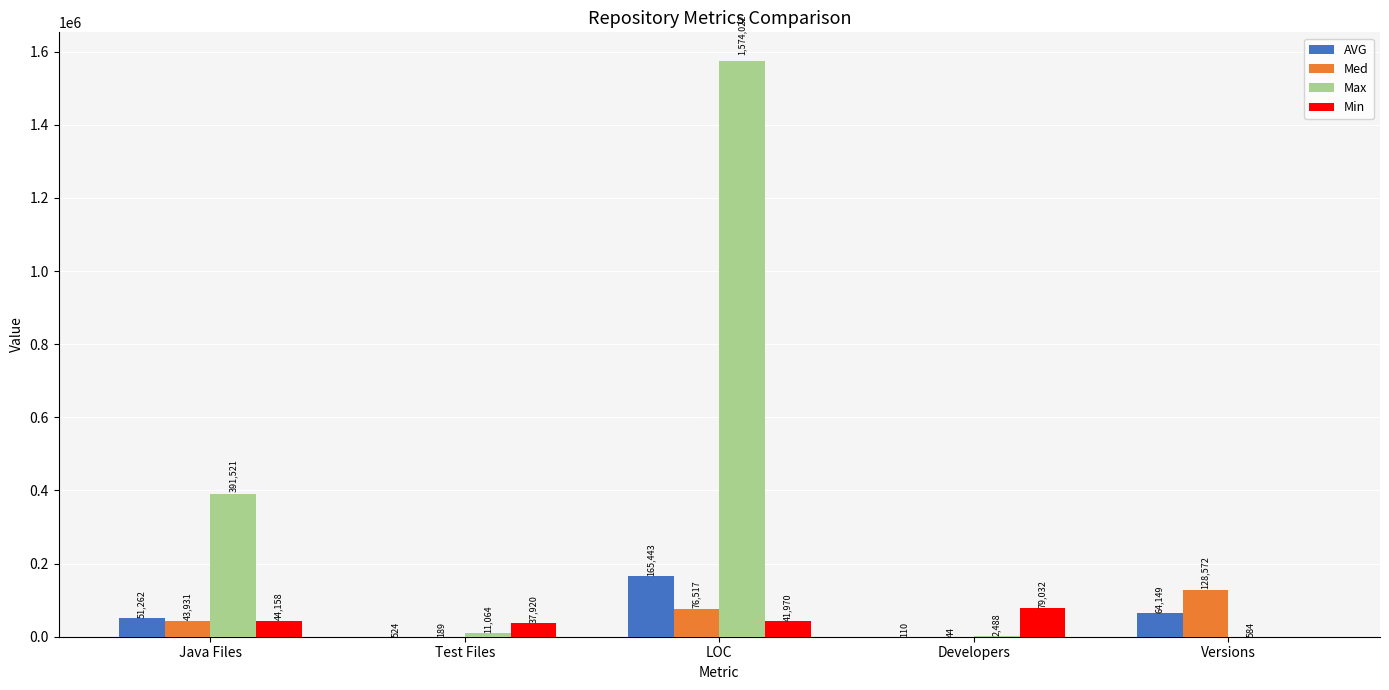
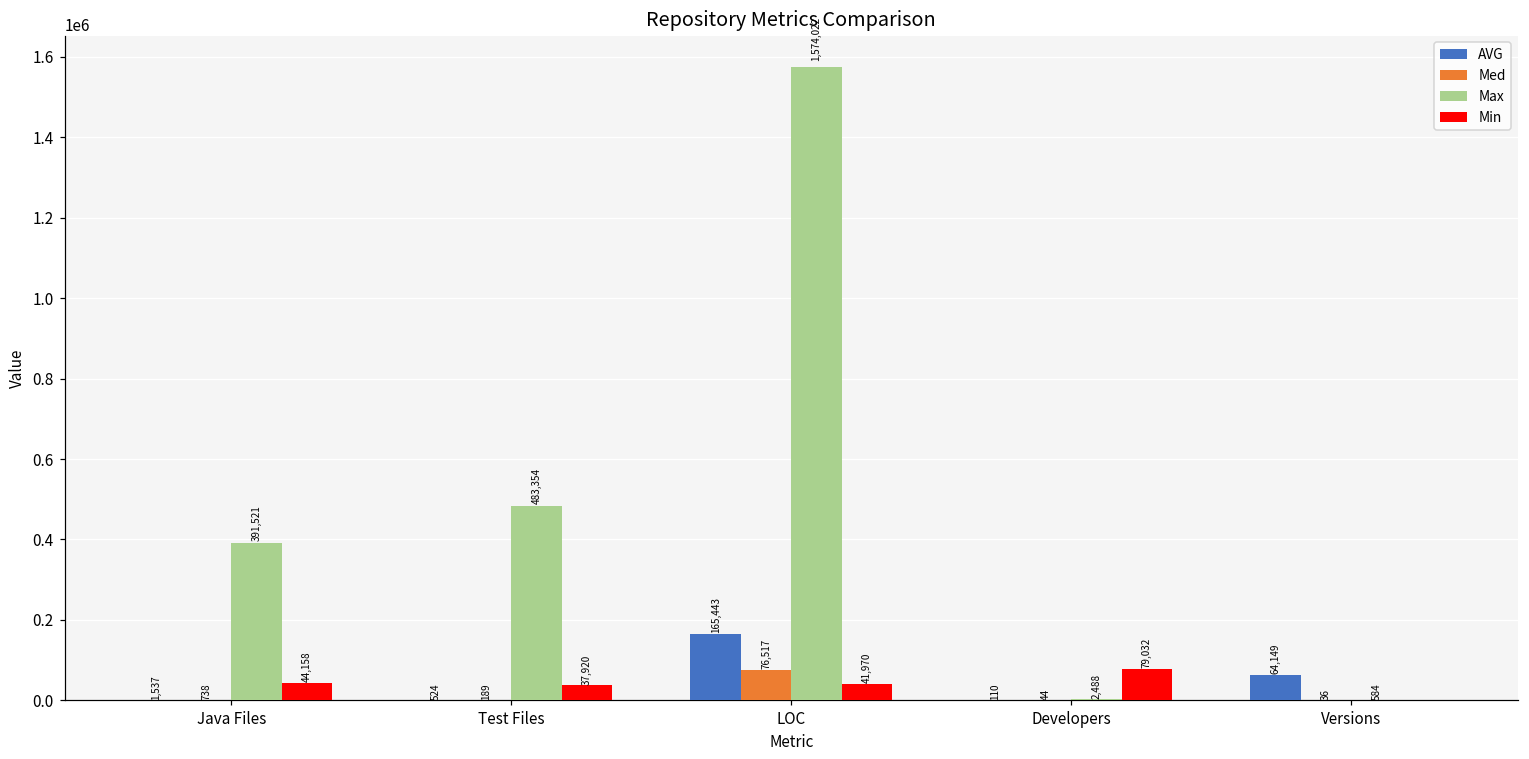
  {
    "AVG": {
-     "Java Files": "51,262",
+     "Java Files": "1,537",
      "Test Files": "524",
      "LOC": "165,443",
      "Developers": "110",
      "Versions": "64,149"
    },
    "Med": {
-     "Java Files": "43,931",
+     "Java Files": "738",
      "Test Files": "189",
      "LOC": "76,517",
      "Developers": "44",
-     "Versions": "128,572"
+     "Versions": "36"
    },
    "Max": {
      "Java Files": "391,521",
-     "Test Files": "11,064",
+     "Test Files": "483,354",
      "LOC": "1,574,022",
      "Developers": "2,488",
      "Versions": "584"
    },
    "Min": {
      "Java Files": "44,158",
      "Test Files": "37,920",
      "LOC": "41,970",
      "Developers": "79,032"
    }
  }
